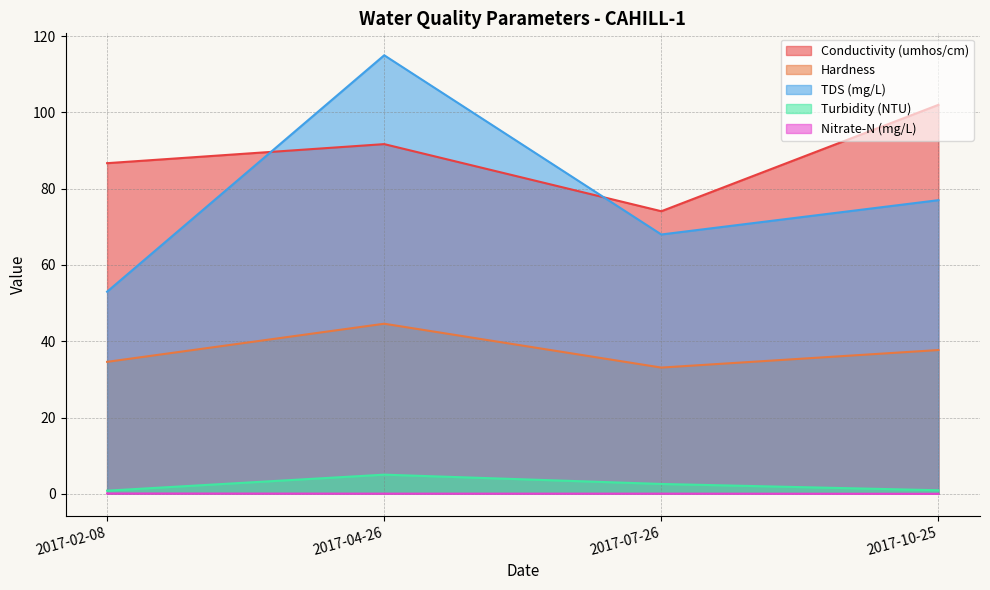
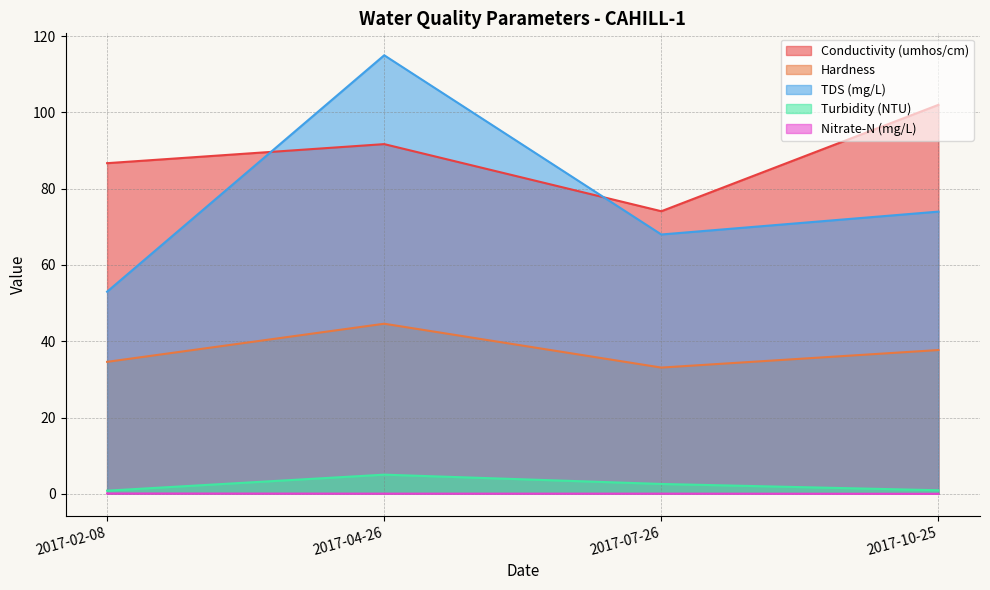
  {
    "TDS (mg/L)": {
      "2017-02-08": 53,
      "2017-04-26": 115,
      "2017-07-26": 68,
-     "2017-10-25": 77
+     "2017-10-25": 74
    },
    "Turbidity (NTU)": {
      "2017-02-08": 1,
      "2017-04-26": 5,
      "2017-07-26": 3,
      "2017-10-25": 1
    },
    "Nitrate-N (mg/L)": {
      "2017-02-08": 0,
      "2017-04-26": 0,
      "2017-07-26": 0,
      "2017-10-25": 0
    }
  }
